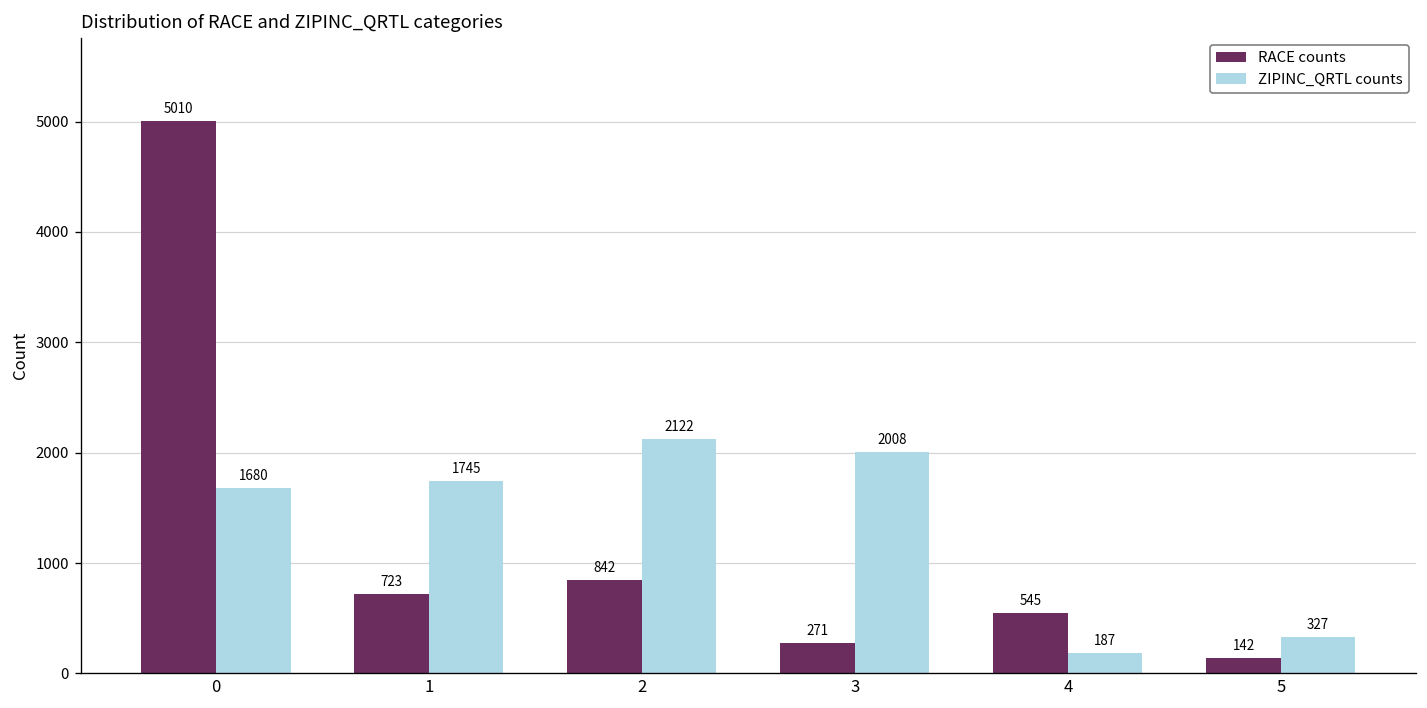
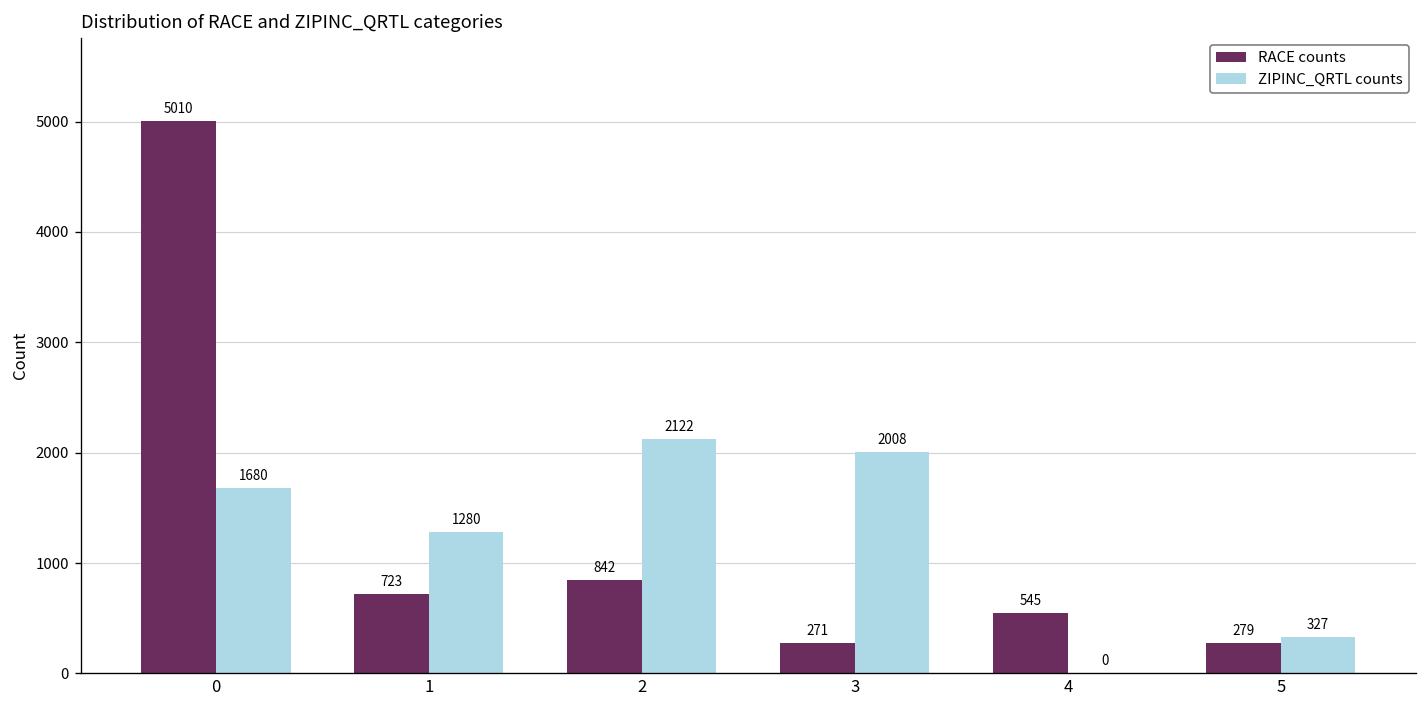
  {
    "RACE counts": {
      "0": 5010,
      "1": 723,
      "2": 842,
      "3": 271,
      "4": 545,
-     "5": 142
+     "5": 279
    },
    "ZIPINC_QRTL counts": {
      "0": 1680,
-     "1": 1745,
+     "1": 1280,
      "2": 2122,
      "3": 2008,
-     "4": 187,
+     "4": 0,
      "5": 327
    }
  }
